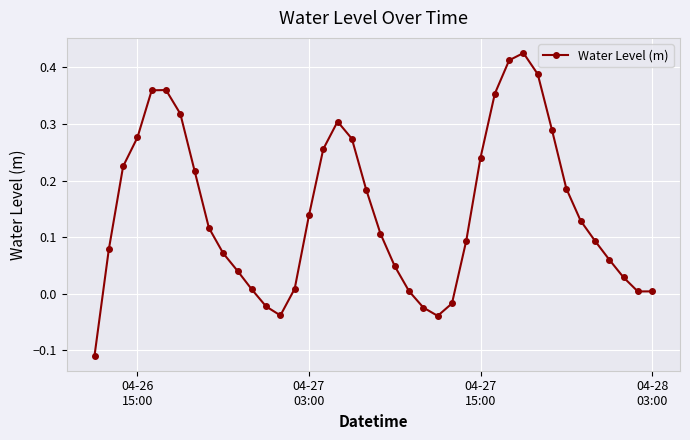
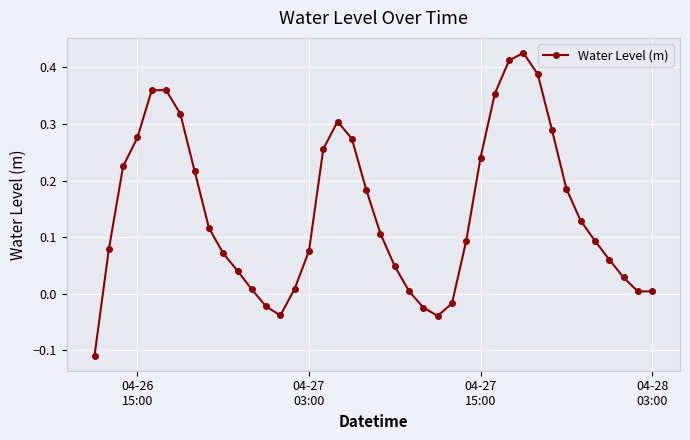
  {
    "04-26 15:00": 0.28,
-   "04-27 03:00": 0.14,
+   "04-27 03:00": 0.08,
    "04-27 15:00": 0.24,
    "04-28 03:00": 0.00
  }
